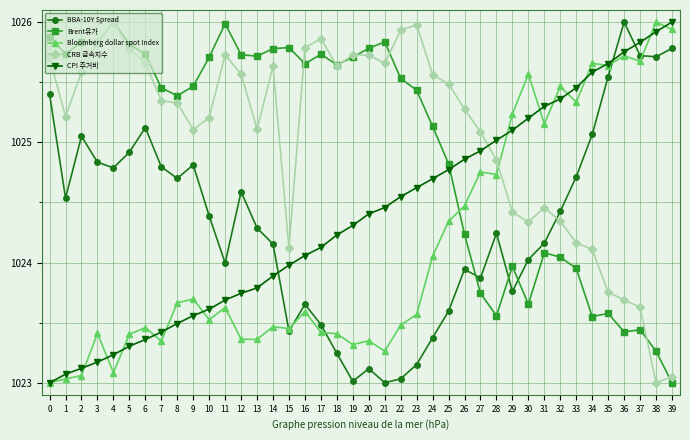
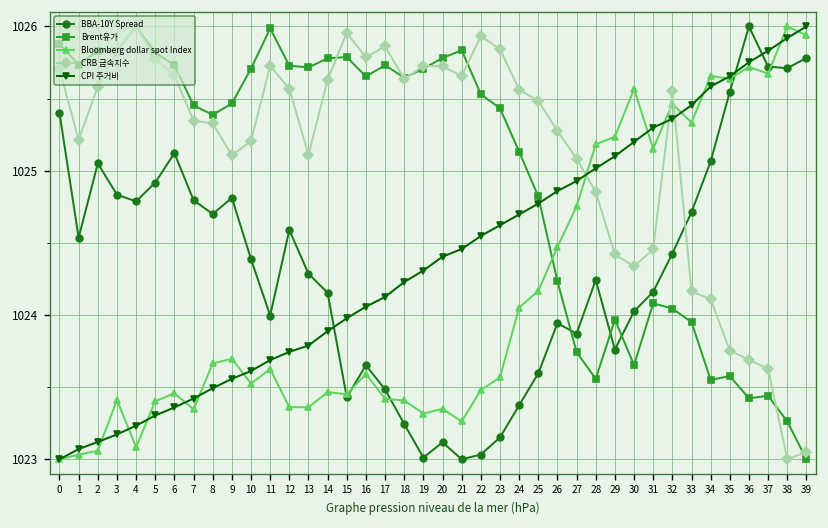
  {
    "Bloomberg dollar spot Index": {
      "1": 1023.03,
      "2": 1023.06,
      "3": 1023.41,
      "4": 1023.08,
      "5": 1023.40,
      "6": 1023.46,
      "7": 1023.35,
      "8": 1023.66,
      "9": 1023.70,
      "10": 1023.52,
      "11": 1023.63,
      "12": 1023.36,
      "13": 1023.36,
      "14": 1023.47,
      "16": 1023.59,
      "17": 1023.42,
      "18": 1023.41,
      "19": 1023.32,
      "20": 1023.35,
      "21": 1023.26,
      "22": 1023.48,
      "23": 1023.57,
      "24": 1024.05,
-     "25": 1024.34,
+     "25": 1024.17,
      "26": 1024.47,
      "27": 1024.75,
-     "28": 1024.73,
+     "28": 1025.18,
      "29": 1025.24,
      "30": 1025.57,
      "31": 1025.15,
      "32": 1025.46,
      "33": 1025.33,
      "34": 1025.66,
      "36": 1025.72,
      "37": 1025.67,
      "38": 1026.00,
      "39": 1025.94
    },
    "CRB 금속지수": {
      "1": 1025.21,
      "7": 1025.35,
      "8": 1025.33,
      "9": 1025.11,
      "10": 1025.21,
      "11": 1025.73,
      "12": 1025.57,
      "13": 1025.11,
      "14": 1025.63,
-     "15": 1024.12,
+     "15": 1025.96,
      "16": 1025.79,
      "17": 1025.86,
      "20": 1025.72,
      "21": 1025.66,
      "22": 1025.93,
-     "23": 1025.98,
+     "23": 1025.84,
      "24": 1025.56,
      "25": 1025.48,
      "26": 1025.28,
      "27": 1025.08,
      "28": 1024.85,
      "29": 1024.42,
      "30": 1024.34,
      "31": 1024.46,
-     "32": 1024.34,
+     "32": 1025.55,
      "33": 1024.16,
      "34": 1024.11,
      "35": 1023.75,
      "36": 1023.69,
      "37": 1023.63,
      "38": 1023.00,
      "39": 1023.05
    }
  }
